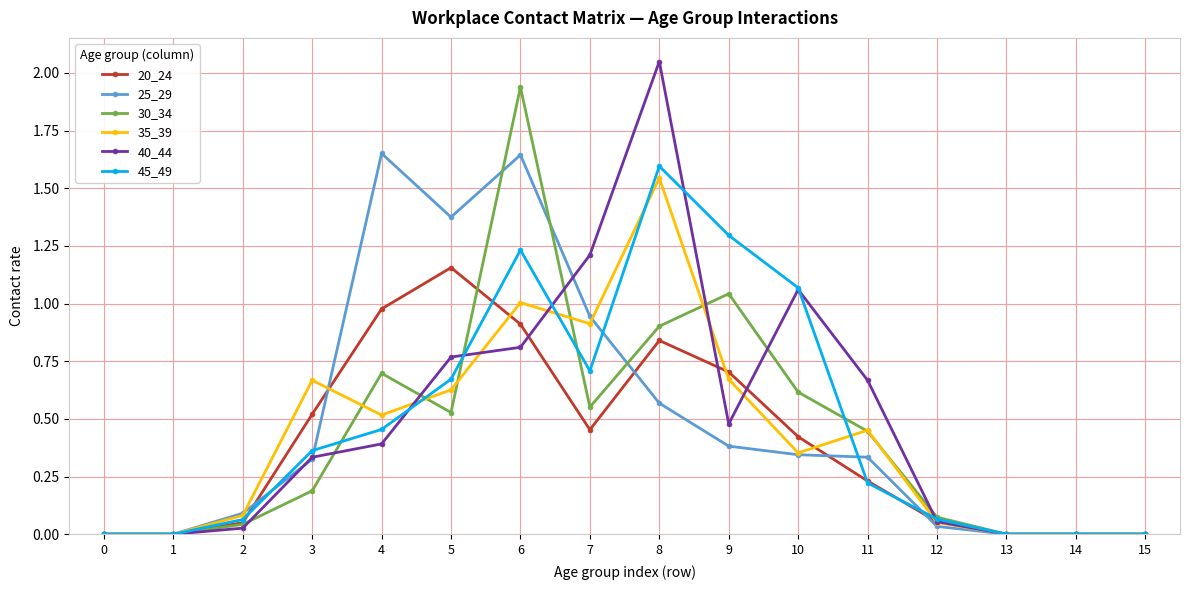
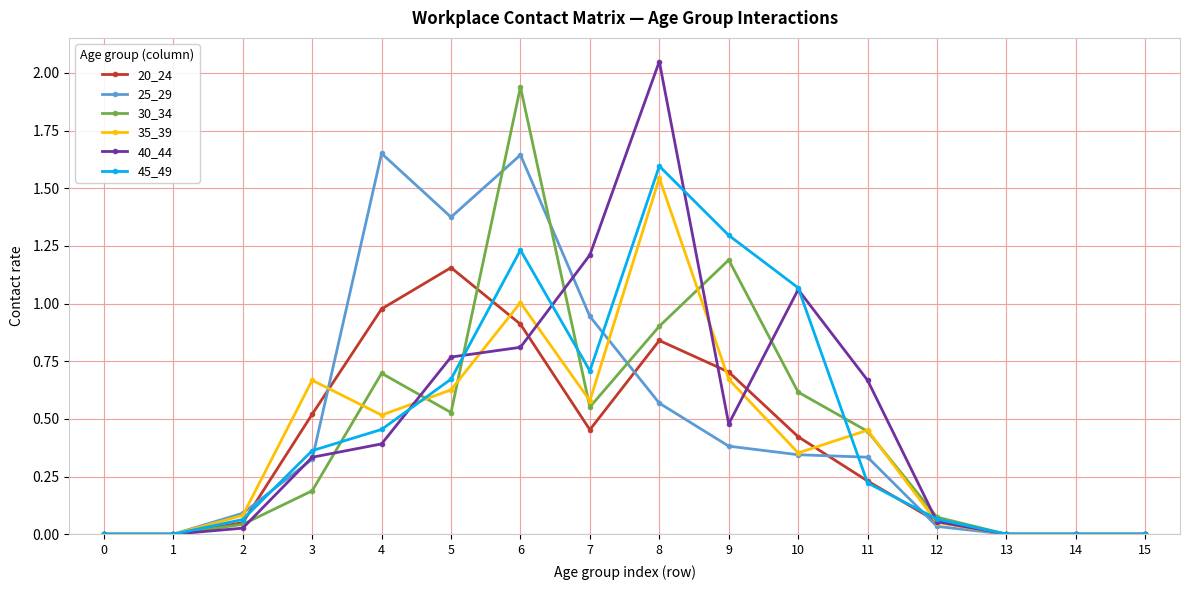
  {
    "20_24": {
      "3": 0.52,
      "4": 0.98,
      "5": 1.16,
      "6": 0.91,
      "7": 0.45,
      "8": 0.84,
      "9": 0.70,
      "10": 0.42
    },
    "25_29": {
      "4": 1.65,
      "5": 1.37,
      "6": 1.64,
      "7": 0.94,
      "8": 0.57,
      "9": 0.38,
      "11": 0.33,
      "12": 0.03
    },
    "30_34": {
      "3": 0.19,
      "4": 0.70,
      "5": 0.53,
      "6": 1.94,
      "7": 0.55,
      "8": 0.90,
-     "9": 1.04,
+     "9": 1.19,
      "10": 0.62
    },
    "35_39": {
      "3": 0.67,
      "4": 0.52,
      "5": 0.63,
      "6": 1.00,
-     "7": 0.91,
+     "7": 0.58,
      "8": 1.54,
      "9": 0.67
    },
    "40_44": {
      "2": 0.03,
      "4": 0.39,
      "5": 0.77,
      "6": 0.81,
      "7": 1.21,
      "8": 2.05,
      "9": 0.48,
      "11": 0.67
    },
    "45_49": {
      "2": 0.06,
      "3": 0.36,
      "4": 0.45,
      "5": 0.67,
      "6": 1.23,
      "7": 0.71,
      "8": 1.60,
      "9": 1.30
    }
  }
